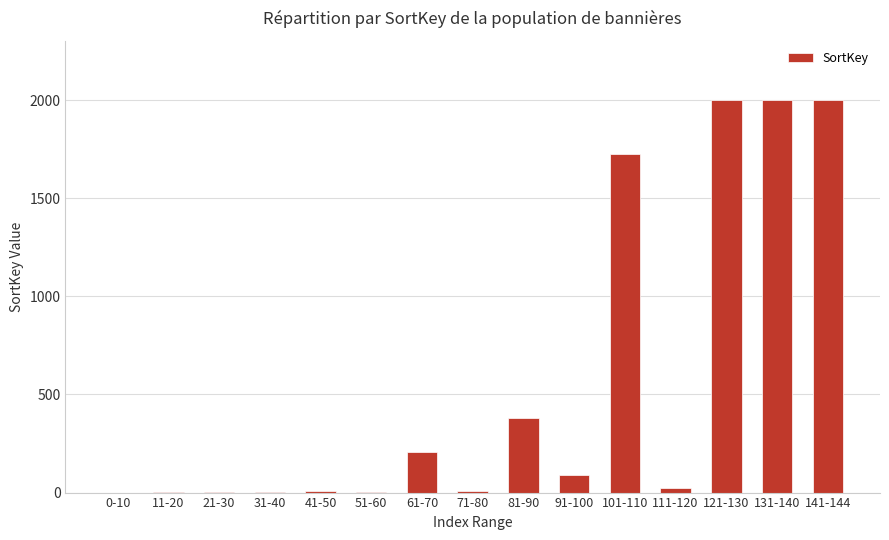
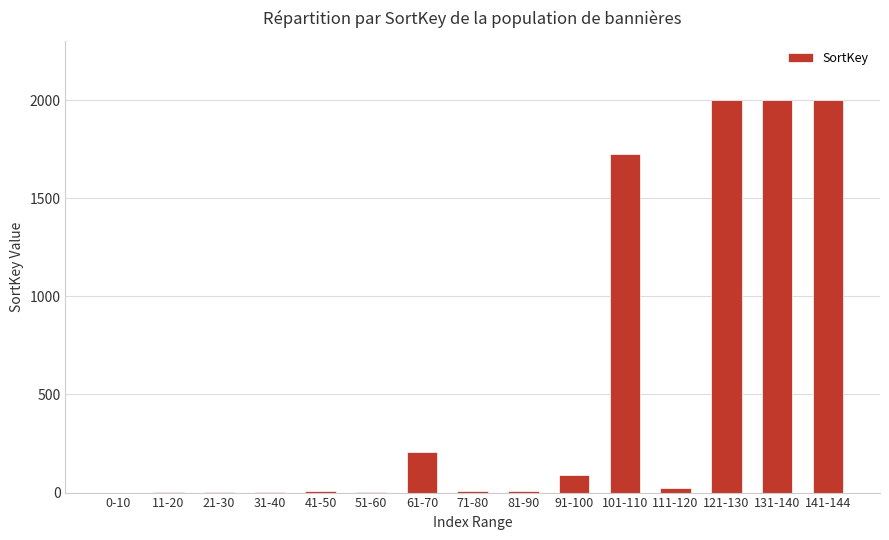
  {
    "0-10": 0,
    "61-70": 210,
-   "81-90": 380,
+   "81-90": 10,
    "91-100": 90,
    "101-110": 1720,
    "111-120": 20,
    "121-130": 2000,
    "131-140": 2000,
    "141-144": 2000
  }
